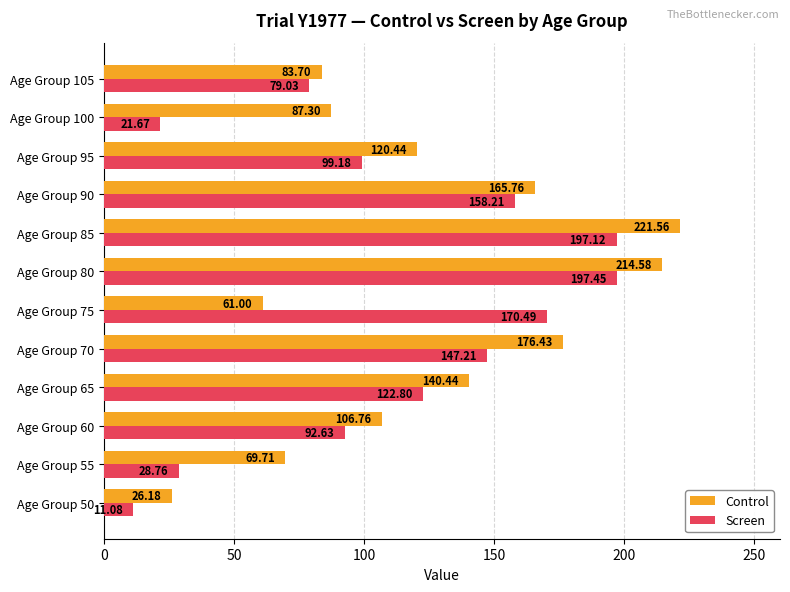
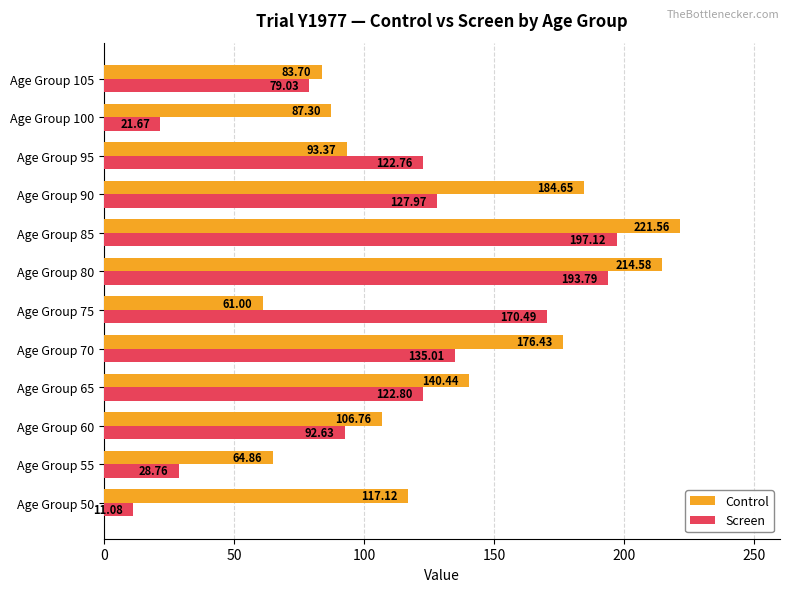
  {
    "Control": {
      "Age Group 105": 83.70,
      "Age Group 100": 87.30,
-     "Age Group 95": 120.44,
-     "Age Group 90": 165.76,
+     "Age Group 95": 93.37,
+     "Age Group 90": 184.65,
      "Age Group 85": 221.56,
      "Age Group 80": 214.58,
      "Age Group 75": 61.00,
      "Age Group 70": 176.43,
      "Age Group 65": 140.44,
      "Age Group 60": 106.76,
-     "Age Group 55": 69.71,
-     "Age Group 50": 26.18
+     "Age Group 55": 64.86,
+     "Age Group 50": 117.12
    },
    "Screen": {
      "Age Group 105": 79.03,
      "Age Group 100": 21.67,
-     "Age Group 95": 99.18,
-     "Age Group 90": 158.21,
+     "Age Group 95": 122.76,
+     "Age Group 90": 127.97,
      "Age Group 85": 197.12,
-     "Age Group 80": 197.45,
+     "Age Group 80": 193.79,
      "Age Group 75": 170.49,
-     "Age Group 70": 147.21,
+     "Age Group 70": 135.01,
      "Age Group 65": 122.80,
      "Age Group 60": 92.63,
      "Age Group 55": 28.76,
      "Age Group 50": 11.08
    }
  }
